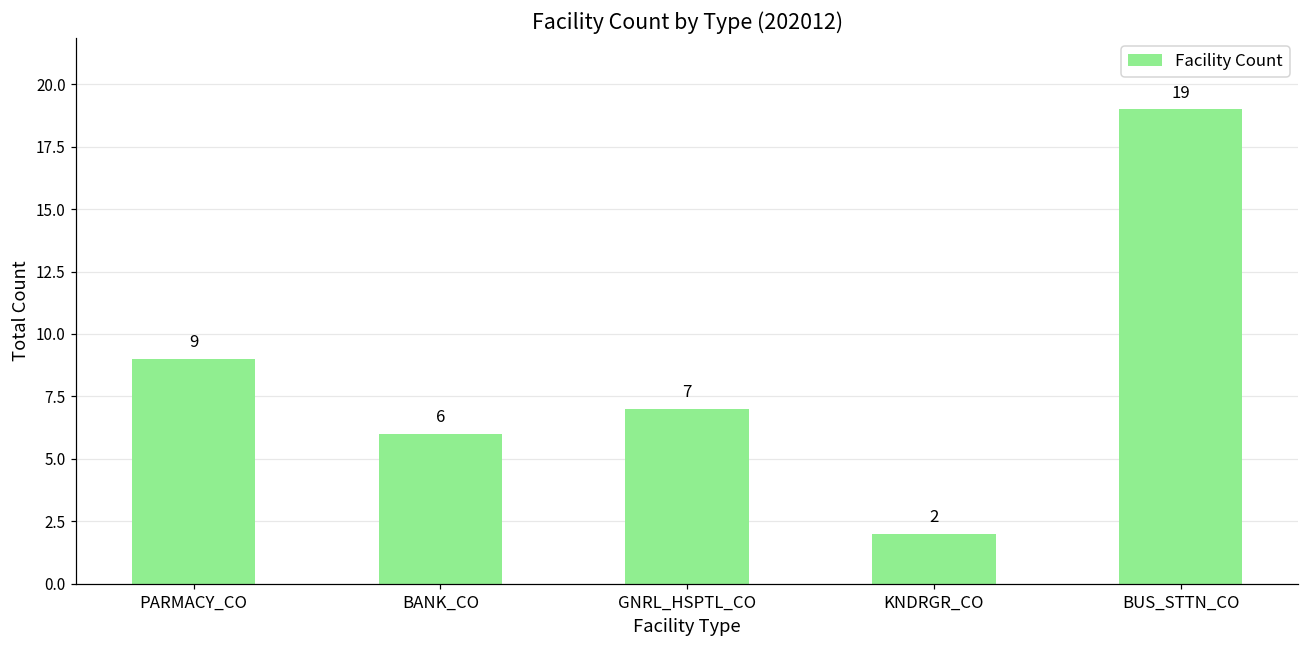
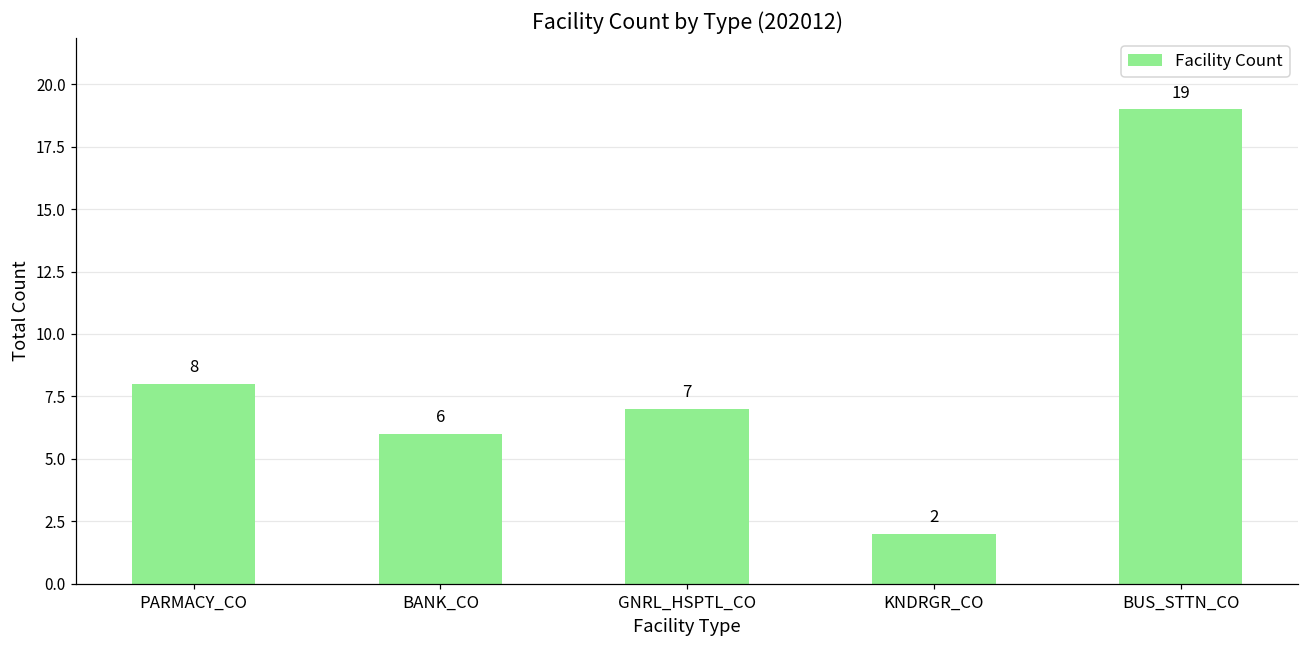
  {
-   "PARMACY_CO": 9,
+   "PARMACY_CO": 8,
    "BANK_CO": 6,
    "GNRL_HSPTL_CO": 7,
    "KNDRGR_CO": 2,
    "BUS_STTN_CO": 19
  }
